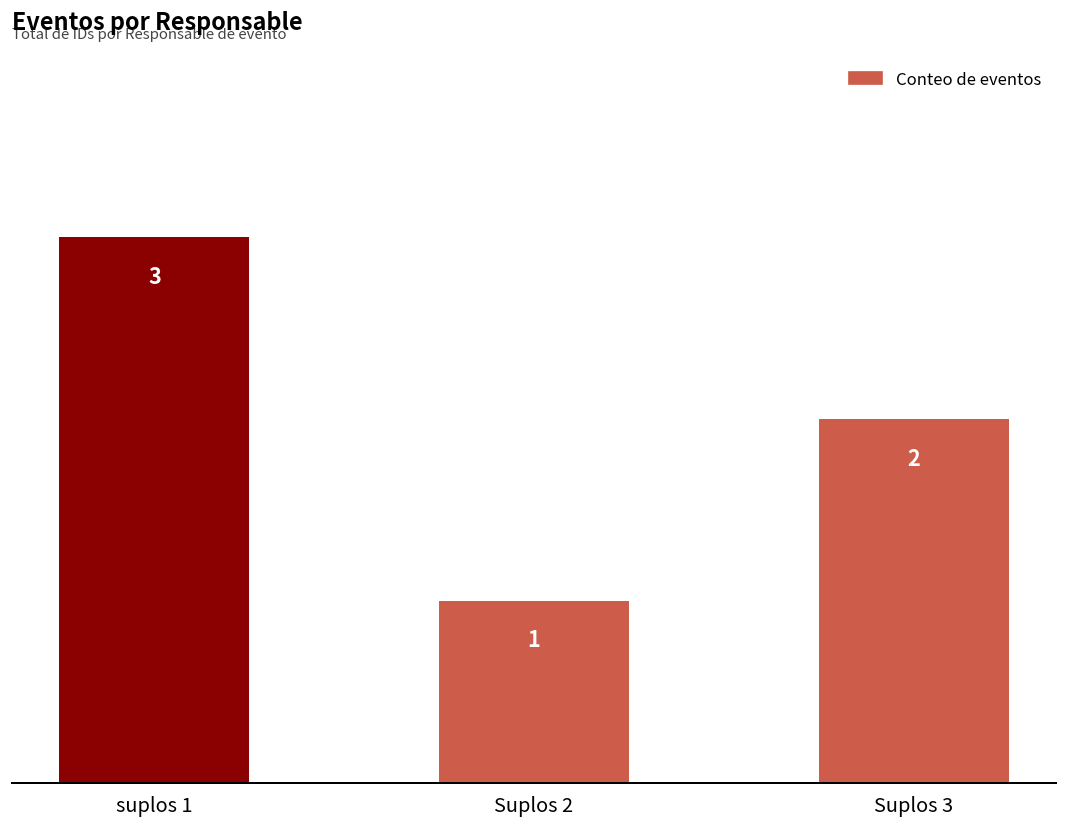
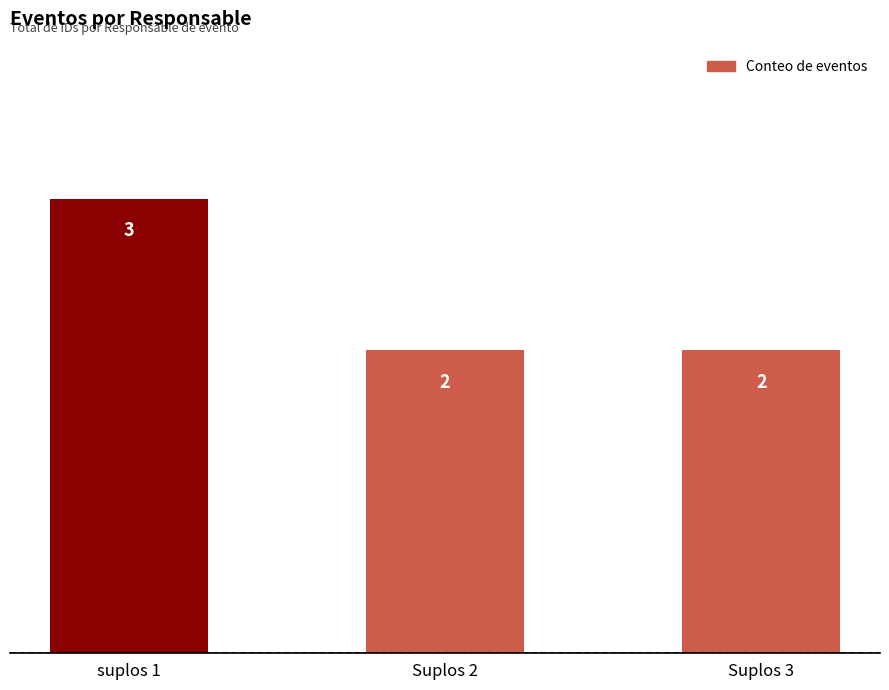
  {
    "suplos 1": 3,
-   "Suplos 2": 1,
+   "Suplos 2": 2,
    "Suplos 3": 2
  }
